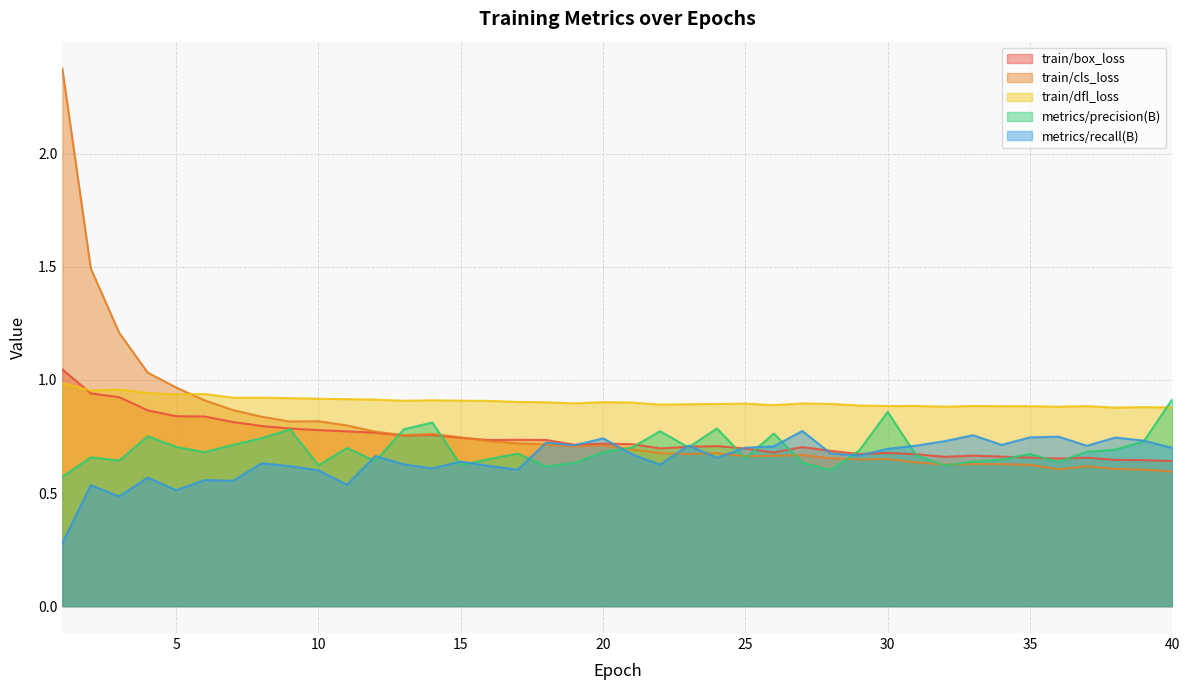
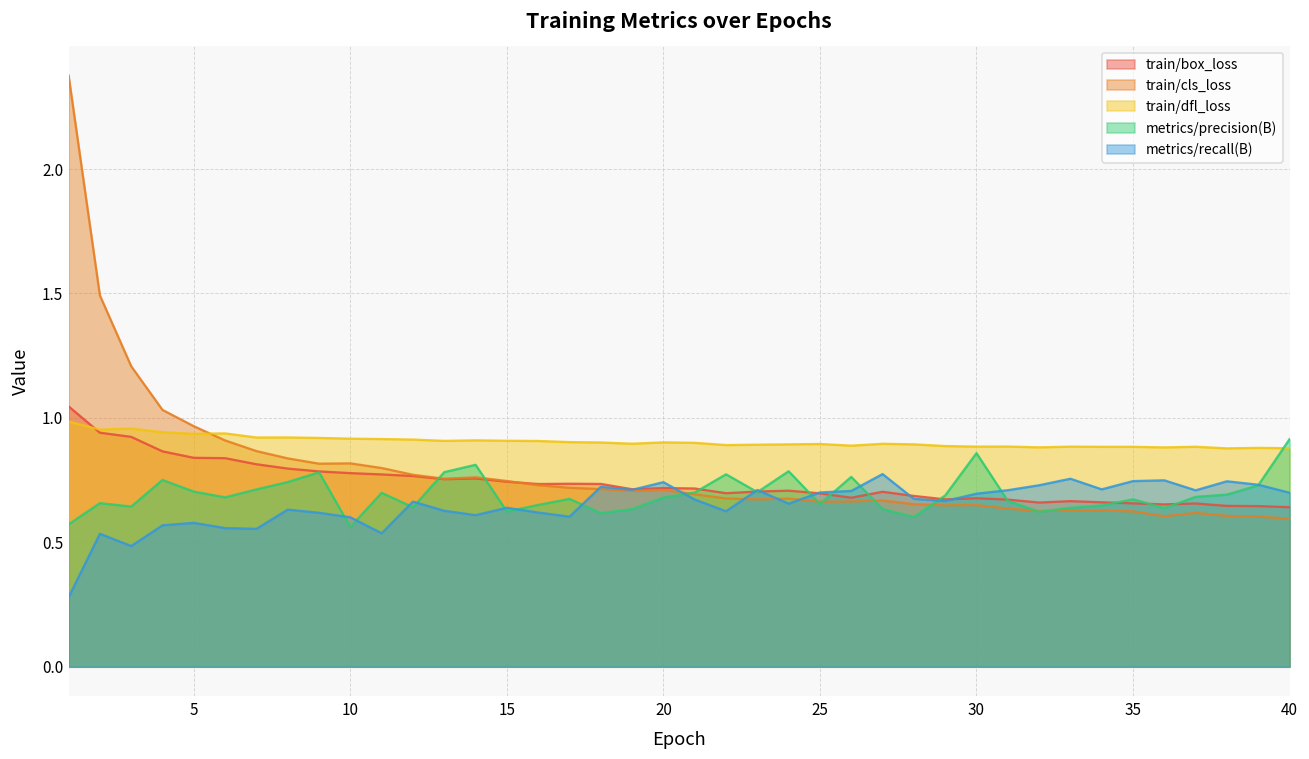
  {
    "metrics/precision(B)": {
      "5": 0.70,
-     "10": 0.62,
+     "10": 0.56,
      "15": 0.62,
      "20": 0.68,
      "30": 0.86,
      "35": 0.67,
      "40": 0.91
    },
    "metrics/recall(B)": {
-     "5": 0.51,
+     "5": 0.58,
      "10": 0.60,
      "15": 0.64,
      "20": 0.74,
      "30": 0.70,
      "35": 0.75,
      "40": 0.70
    }
  }
